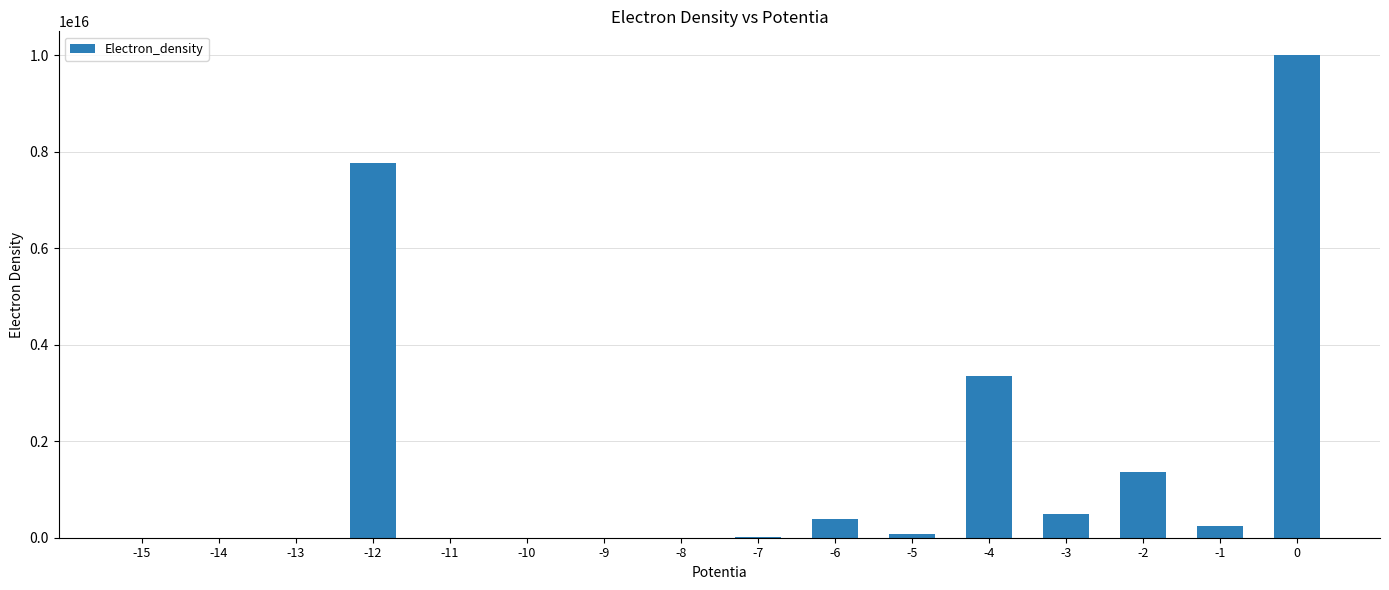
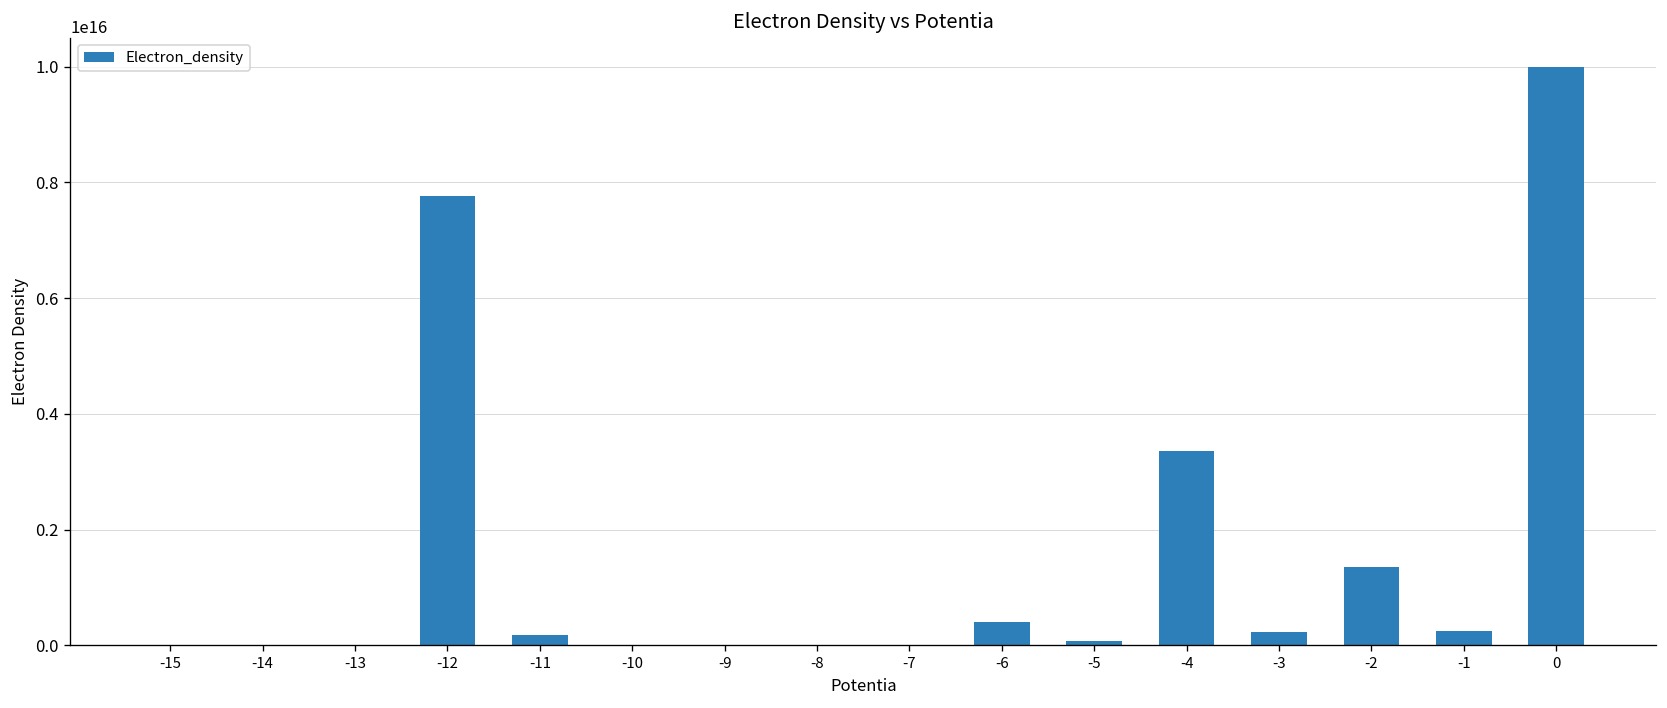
  {
    "-12": 7800000000000000,
-   "-11": 0,
+   "-11": 200000000000000,
    "-6": 400000000000000,
    "-5": 100000000000000,
    "-4": 3400000000000000,
-   "-3": 500000000000000,
+   "-3": 200000000000000,
    "-2": 1400000000000000,
    "-1": 200000000000000,
    "0": 10000000000000000
  }
